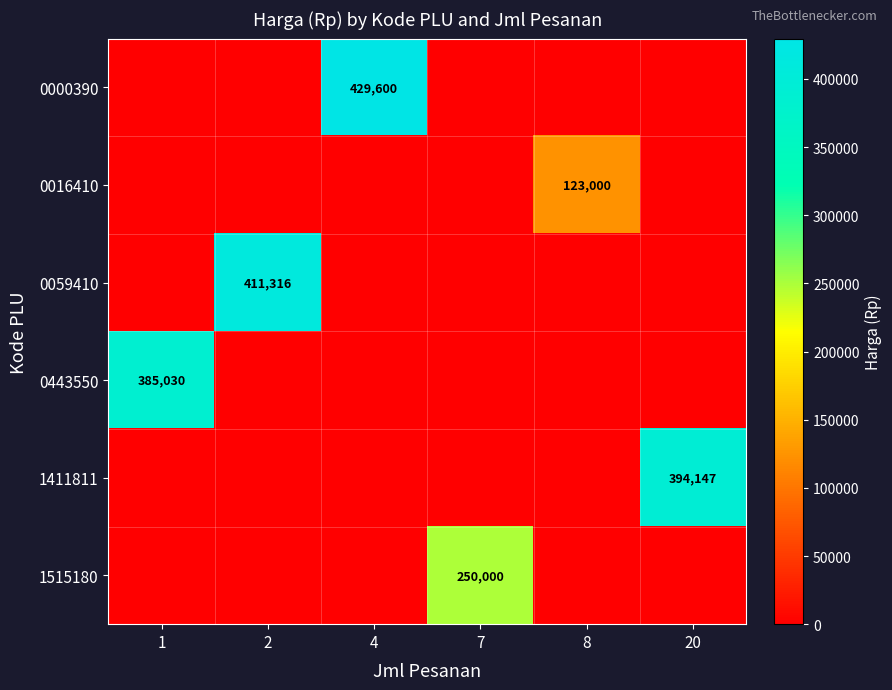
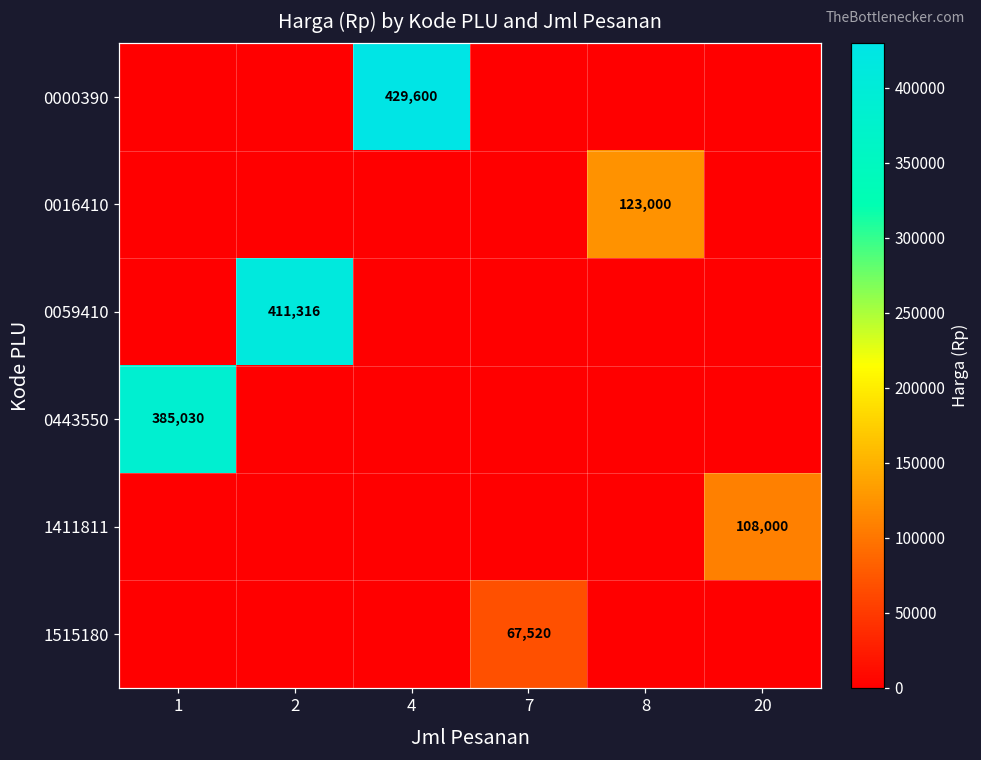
  {
    "0000390": {
      "4": "429,600"
    },
    "0016410": {
      "8": "123,000"
    },
    "0059410": {
      "2": "411,316"
    },
    "0443550": {
      "1": "385,030"
    },
    "1411811": {
-     "20": "394,147"
+     "20": "108,000"
    },
    "1515180": {
-     "7": "250,000"
+     "7": "67,520"
    }
  }
